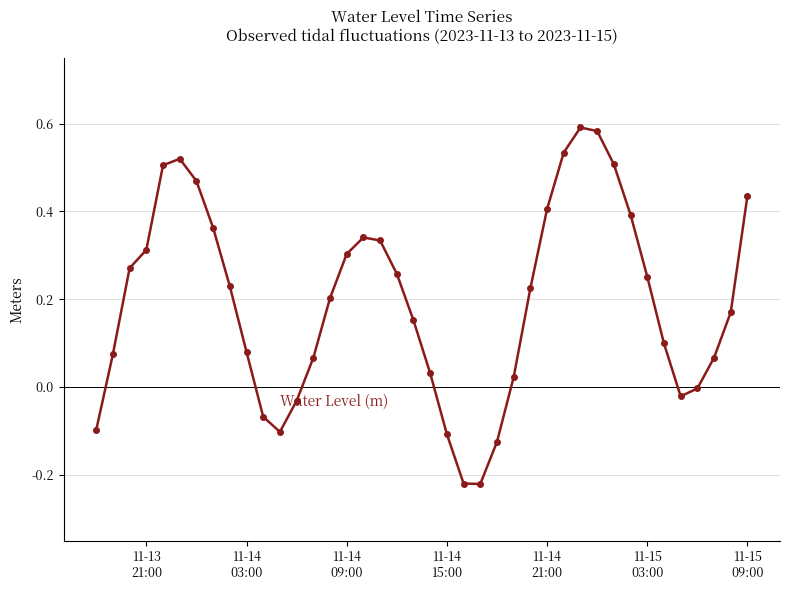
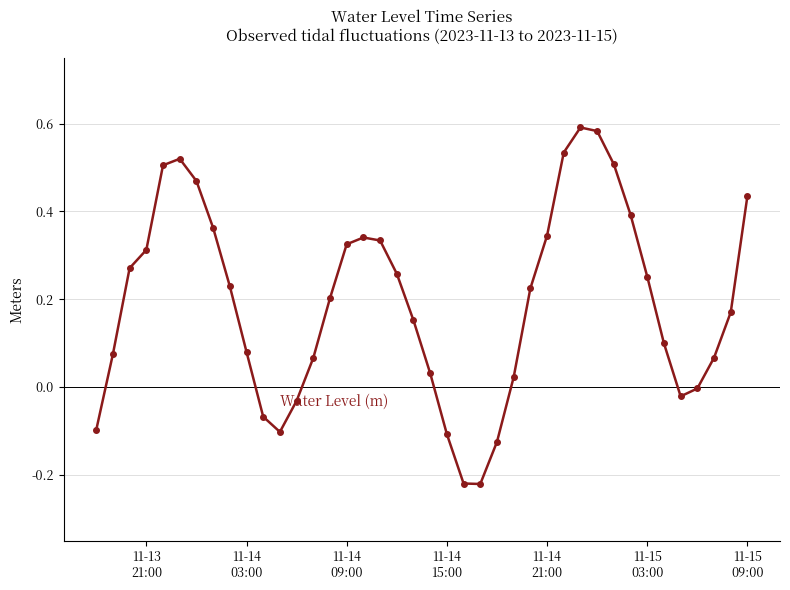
  {
    "11-13 21:00": 0.31,
    "11-14 03:00": 0.08,
-   "11-14 09:00": 0.30,
+   "11-14 09:00": 0.33,
    "11-14 15:00": -0.11,
-   "11-14 21:00": 0.41,
+   "11-14 21:00": 0.34,
    "11-15 03:00": 0.25,
    "11-15 09:00": 0.44
  }
